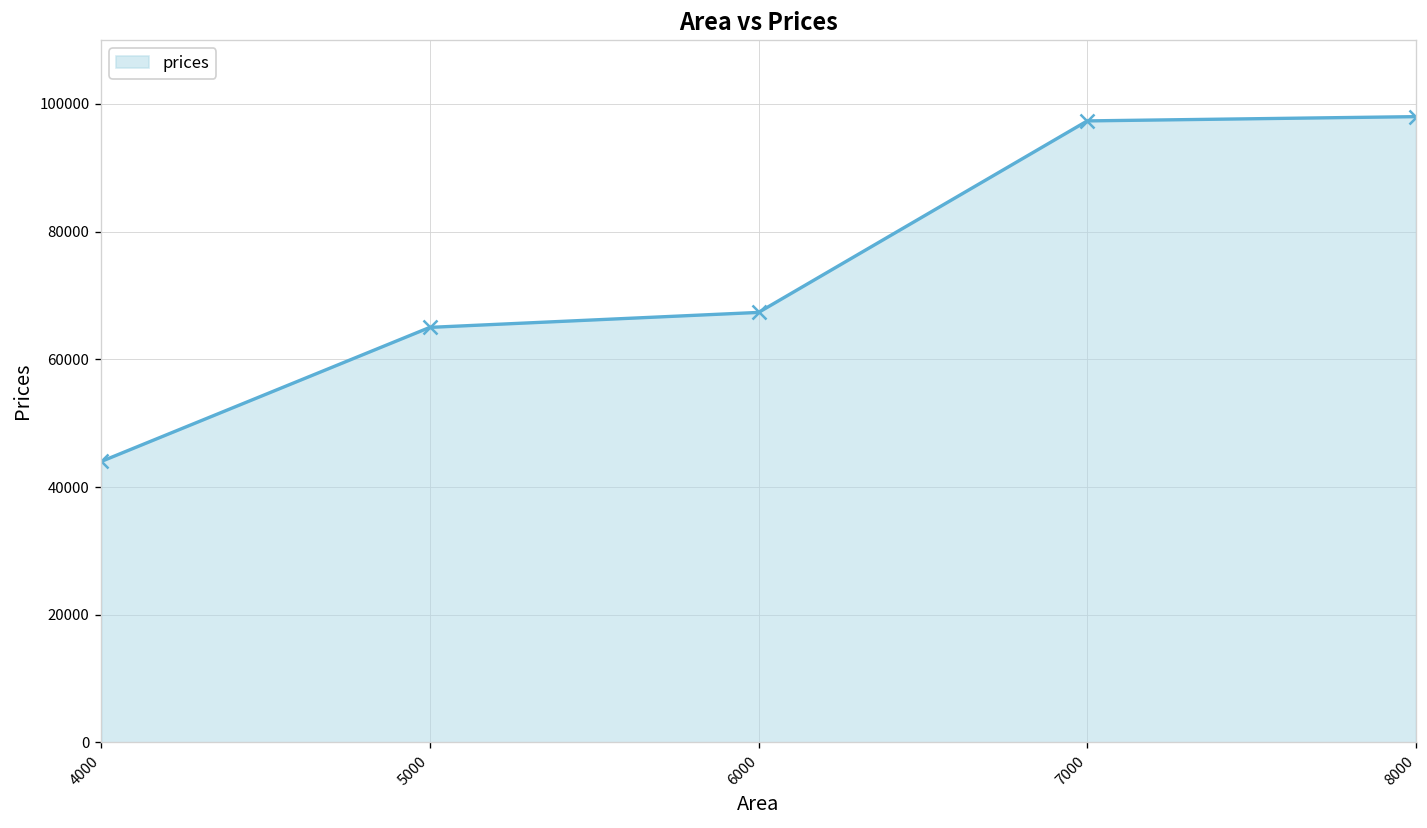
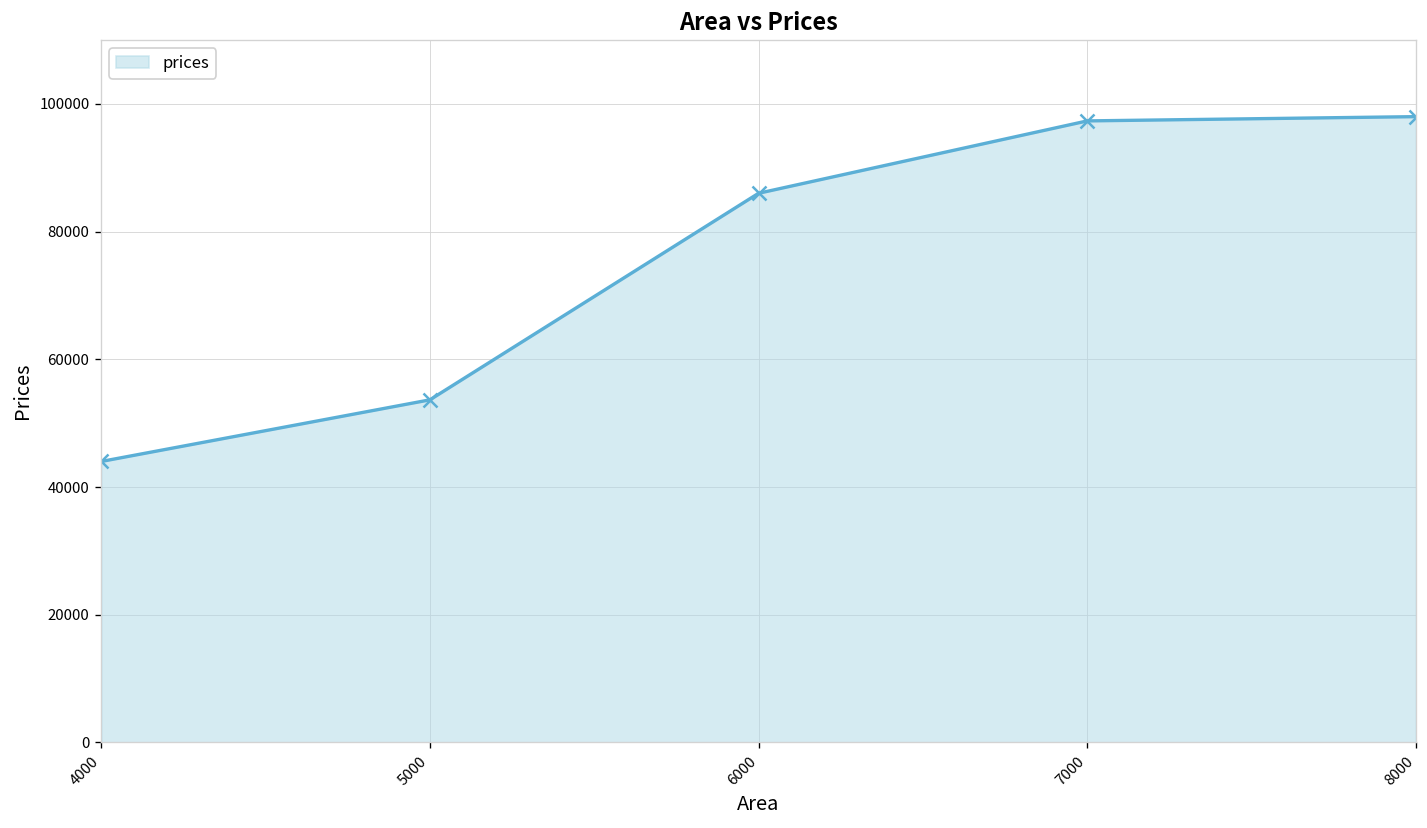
  {
    "4000": 44000,
-   "5000": 65000,
-   "6000": 67000,
+   "5000": 54000,
+   "6000": 86000,
    "7000": 97000,
    "8000": 98000
  }
